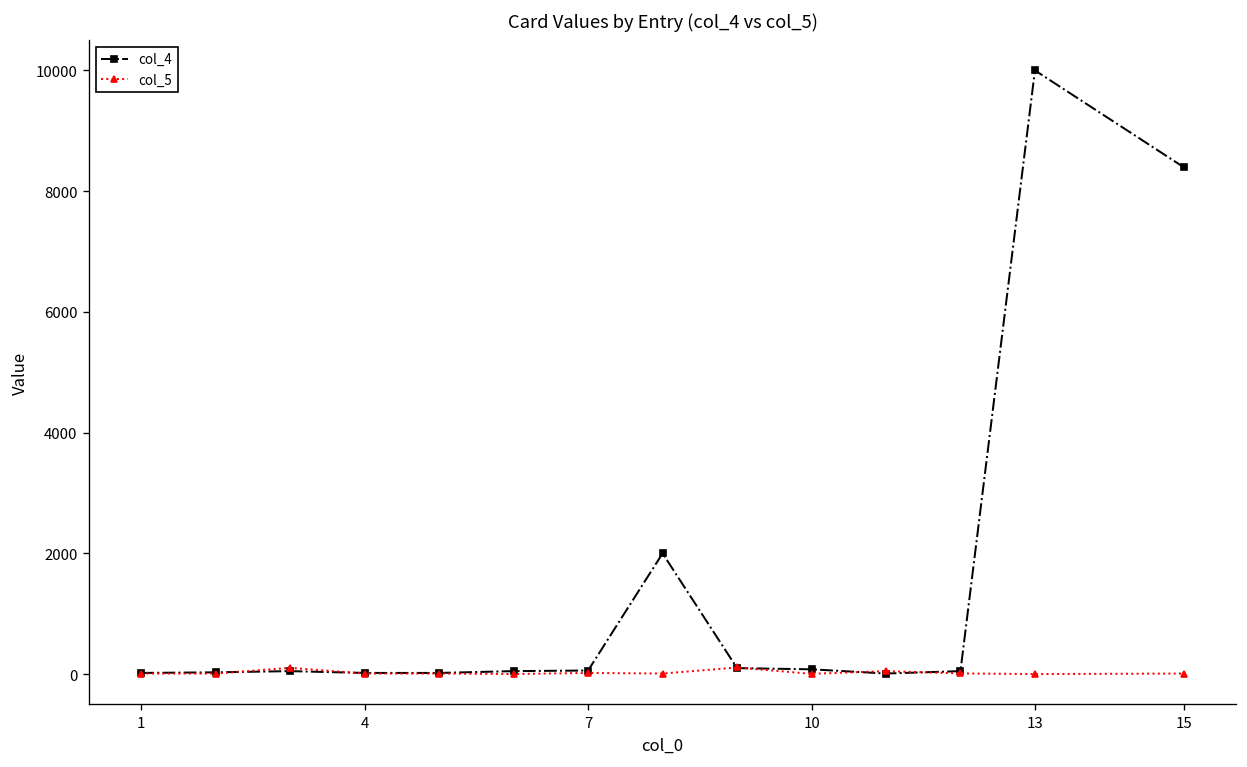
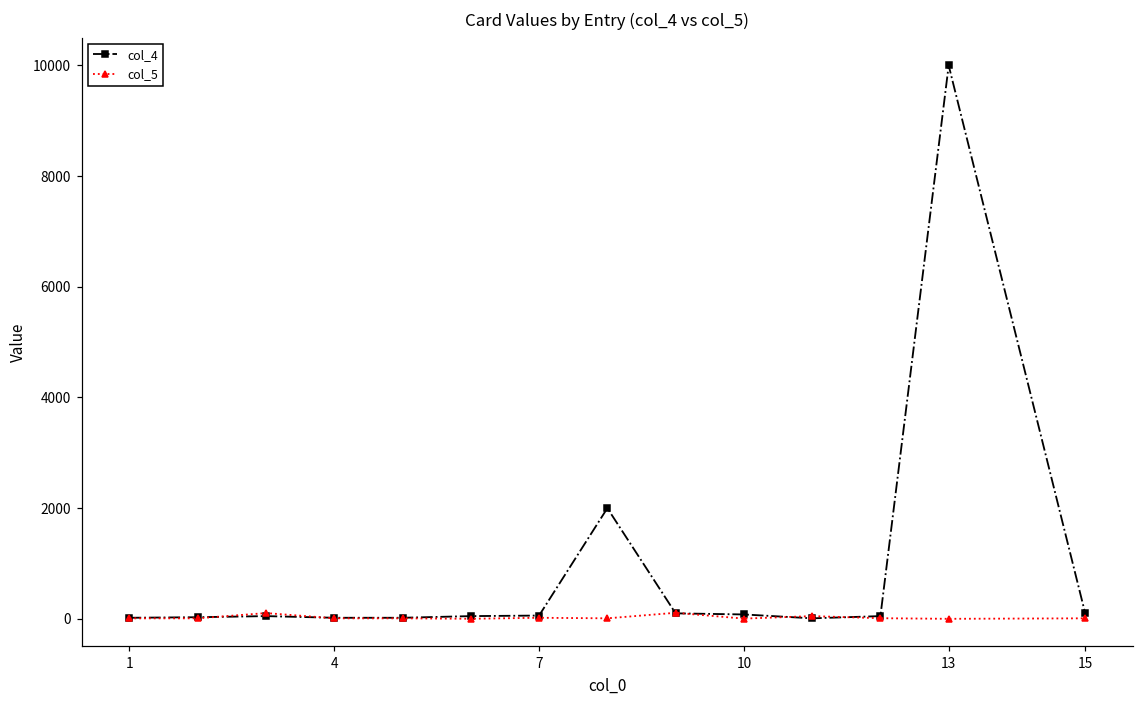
  {
    "col_4": {
      "10": 100,
      "13": 10000,
-     "15": 8400
+     "15": 100
    },
    "col_5": {
      "10": 0,
      "13": 0,
      "15": 0
    }
  }
